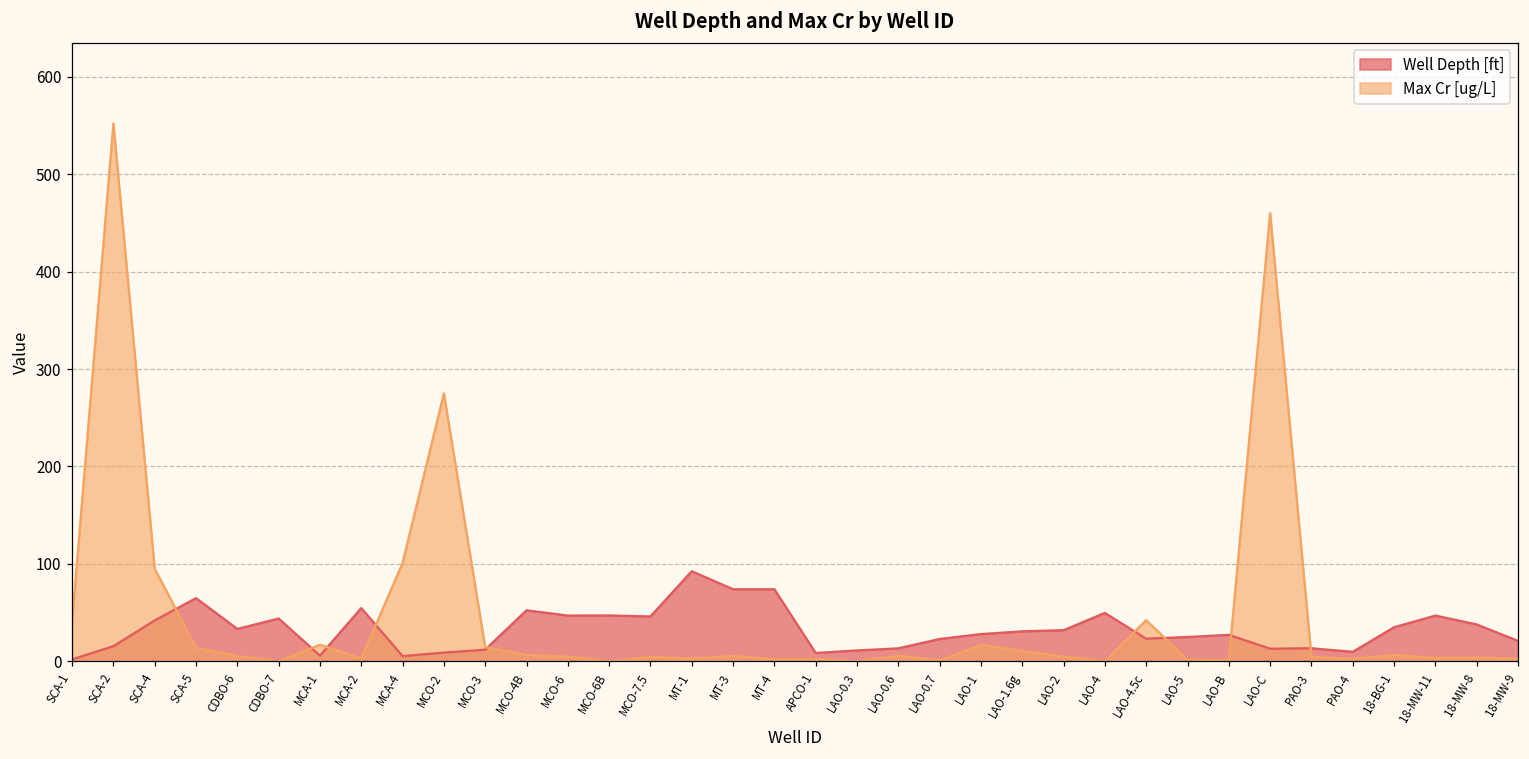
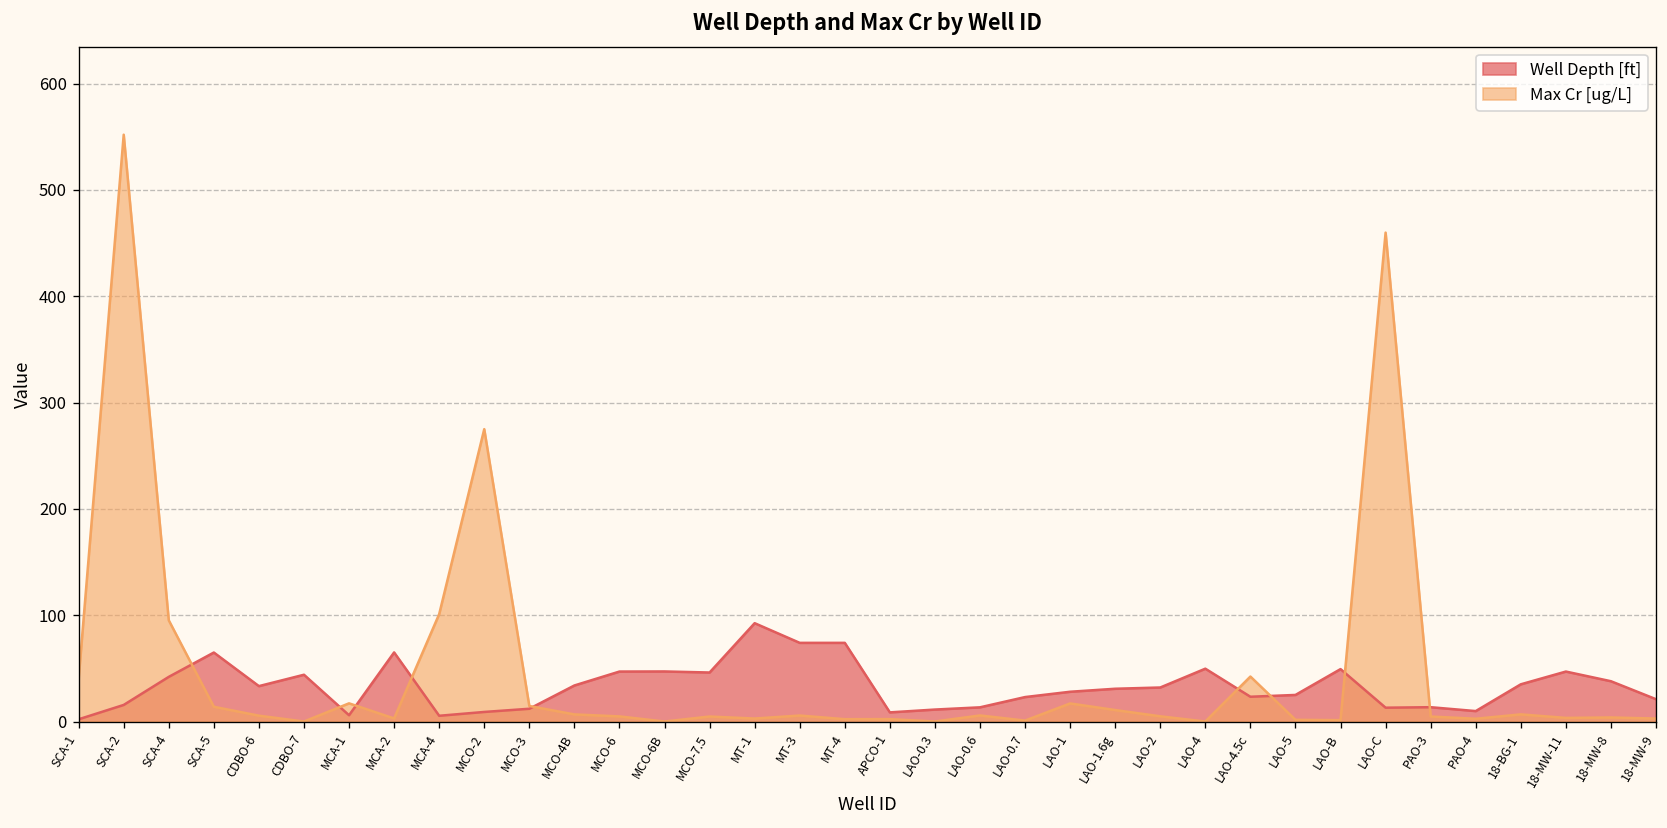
  {
    "Well Depth [ft]": {
      "SCA-1": 0,
      "SCA-2": 20,
      "SCA-4": 40,
      "SCA-5": 60,
      "CDBO-6": 30,
      "CDBO-7": 40,
      "MCA-1": 10,
-     "MCA-2": 50,
+     "MCA-2": 70,
      "MCA-4": 10,
      "MCO-2": 10,
-     "MCO-4B": 50,
+     "MCO-4B": 30,
      "MCO-6": 50,
      "MCO-6B": 50,
      "MCO-7.5": 50,
      "MT-1": 90,
      "MT-3": 70,
      "MT-4": 70,
      "APCO-1": 10,
      "LAO-0.3": 10,
      "LAO-0.6": 10,
      "LAO-0.7": 20,
      "LAO-1": 30,
      "LAO-1.6g": 30,
      "LAO-2": 30,
      "LAO-4": 50,
      "LAO-4.5c": 20,
      "LAO-5": 30,
-     "LAO-B": 30,
+     "LAO-B": 50,
      "LAO-C": 10,
      "PAO-3": 10,
      "PAO-4": 10,
      "18-BG-1": 40,
      "18-MW-11": 50,
      "18-MW-8": 40,
      "18-MW-9": 20
    },
    "Max Cr [ug/L]": {
      "SCA-1": 40,
      "SCA-2": 550,
      "SCA-4": 100,
      "SCA-5": 10,
      "CDBO-6": 10,
      "CDBO-7": 0,
      "MCA-1": 20,
      "MCA-2": 0,
      "MCA-4": 100,
      "MCO-2": 280,
      "MCO-4B": 10,
      "MCO-6": 0,
      "MCO-6B": 0,
      "MCO-7.5": 0,
      "MT-1": 0,
      "MT-3": 10,
      "MT-4": 0,
      "APCO-1": 0,
      "LAO-0.3": 0,
      "LAO-0.6": 10,
      "LAO-0.7": 0,
      "LAO-1": 20,
      "LAO-1.6g": 10,
      "LAO-2": 0,
      "LAO-4": 0,
      "LAO-4.5c": 40,
      "LAO-5": 0,
      "LAO-B": 0,
      "LAO-C": 460,
      "PAO-3": 0,
      "PAO-4": 0,
      "18-BG-1": 10,
      "18-MW-11": 0,
      "18-MW-8": 0,
      "18-MW-9": 0
    }
  }
